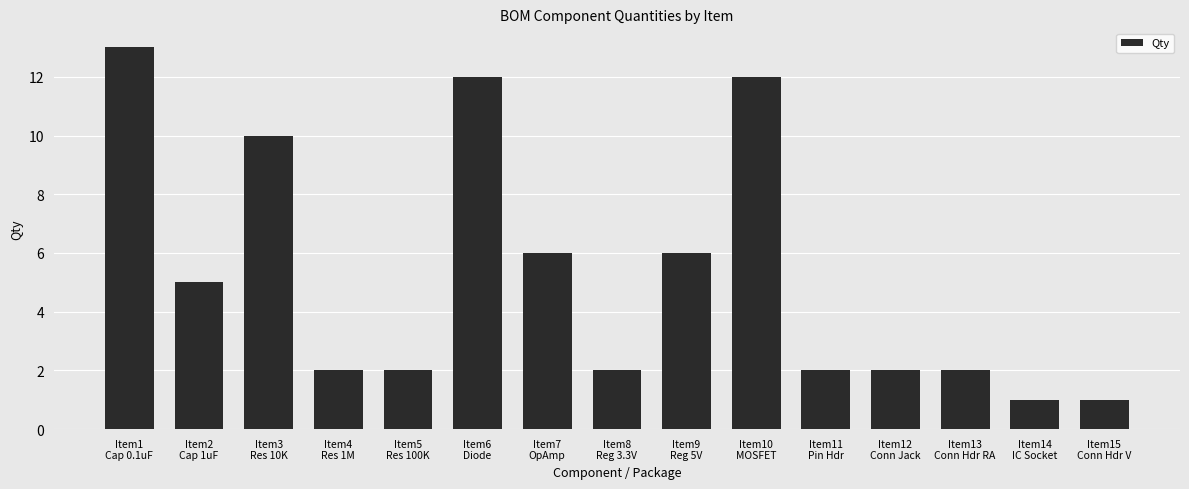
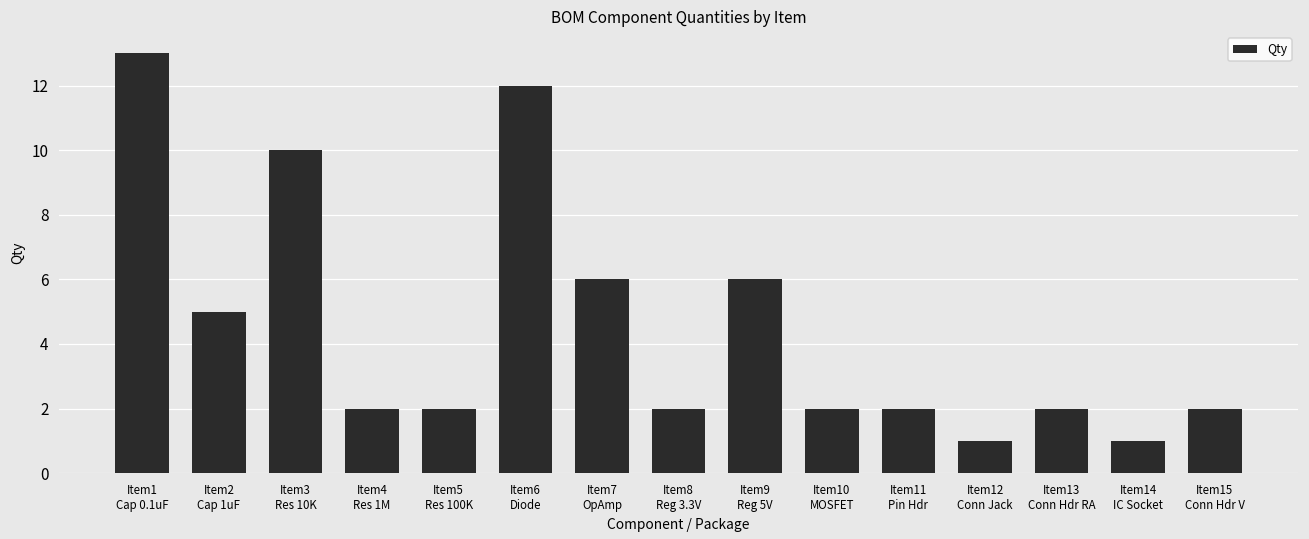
  {
    "Item1 Cap 0.1uF": 13,
    "Item2 Cap 1uF": 5,
    "Item3 Res 10K": 10,
    "Item4 Res 1M": 2,
    "Item5 Res 100K": 2,
    "Item6 Diode": 12,
    "Item7 OpAmp": 6,
    "Item8 Reg 3.3V": 2,
    "Item9 Reg 5V": 6,
-   "Item10 MOSFET": 12,
+   "Item10 MOSFET": 2,
    "Item11 Pin Hdr": 2,
-   "Item12 Conn Jack": 2,
+   "Item12 Conn Jack": 1,
    "Item13 Conn Hdr RA": 2,
    "Item14 IC Socket": 1,
-   "Item15 Conn Hdr V": 1
+   "Item15 Conn Hdr V": 2
  }
